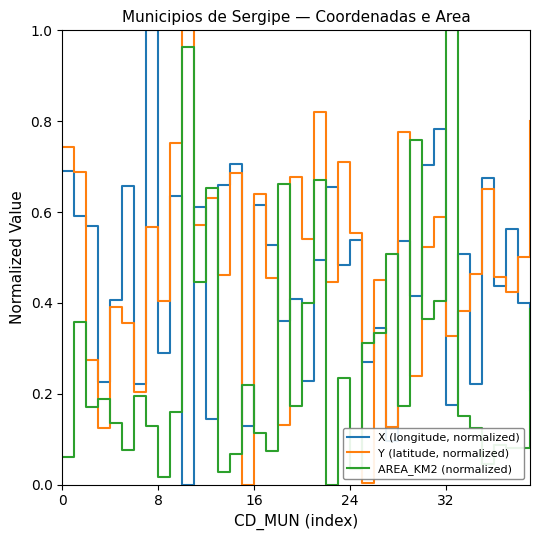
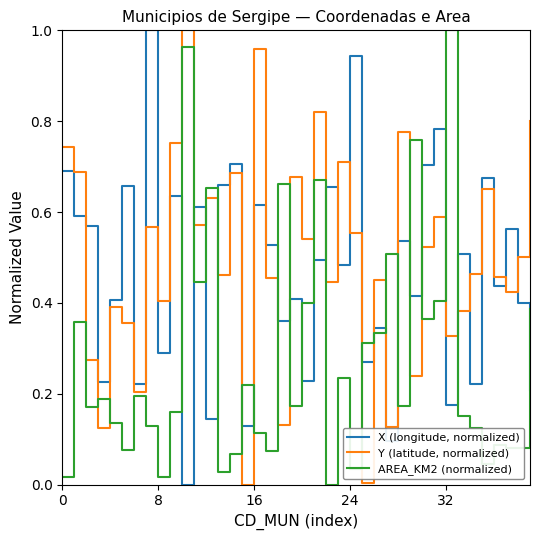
  {
    "X (longitude, normalized)": {
      "0": 0.69,
      "8": 0.29,
      "16": 0.62,
-     "24": 0.54,
+     "24": 0.94,
      "32": 0.18
    },
    "Y (latitude, normalized)": {
      "0": 0.74,
      "8": 0.40,
-     "16": 0.64,
+     "16": 0.96,
      "24": 0.55,
      "32": 0.33
    },
    "AREA_KM2 (normalized)": {
-     "0": 0.06,
+     "0": 0.02,
      "8": 0.02,
      "16": 0.11,
      "32": 1.00
    }
  }
